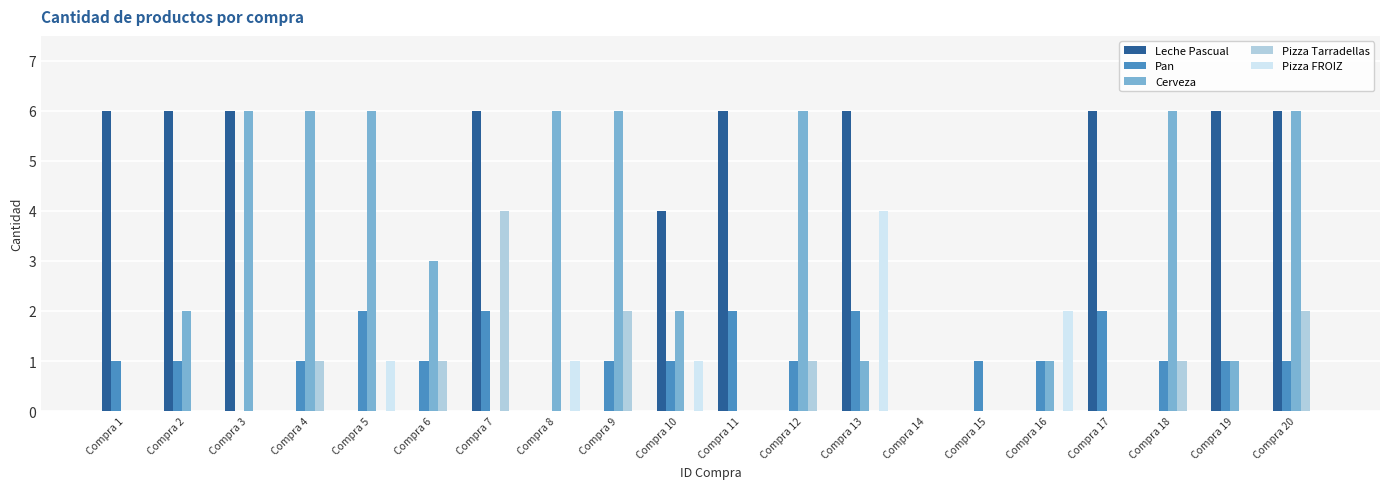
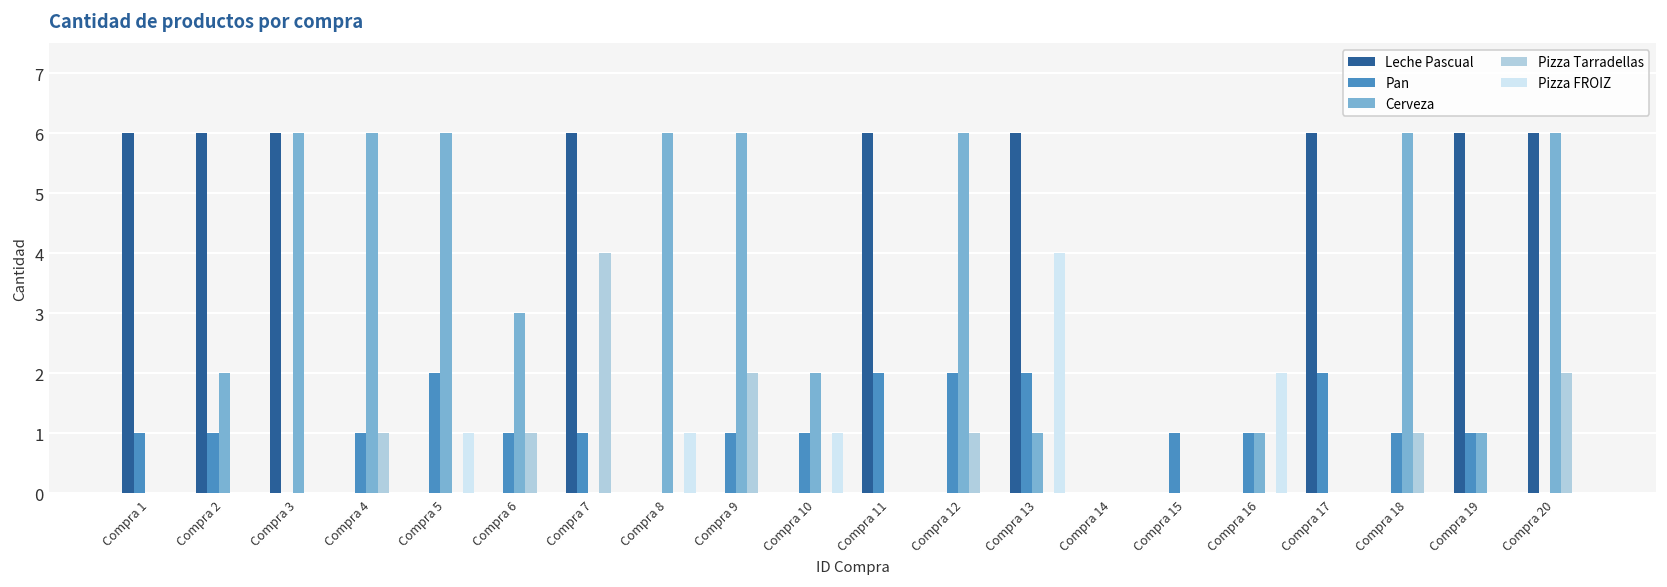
  {
    "Leche Pascual": {
      "Compra 1": 6,
      "Compra 2": 6,
      "Compra 3": 6,
      "Compra 4": 0,
      "Compra 5": 0,
      "Compra 6": 0,
      "Compra 7": 6,
      "Compra 8": 0,
      "Compra 9": 0,
-     "Compra 10": 4,
+     "Compra 10": 0,
      "Compra 11": 6,
      "Compra 12": 0,
      "Compra 13": 6,
      "Compra 14": 0,
      "Compra 15": 0,
      "Compra 16": 0,
      "Compra 17": 6,
      "Compra 18": 0,
      "Compra 19": 6,
      "Compra 20": 6
    },
    "Pan": {
      "Compra 1": 1,
      "Compra 2": 1,
      "Compra 3": 0,
      "Compra 4": 1,
      "Compra 5": 2,
      "Compra 6": 1,
-     "Compra 7": 2,
+     "Compra 7": 1,
      "Compra 8": 0,
      "Compra 9": 1,
      "Compra 10": 1,
      "Compra 11": 2,
-     "Compra 12": 1,
+     "Compra 12": 2,
      "Compra 13": 2,
      "Compra 14": 0,
      "Compra 15": 1,
      "Compra 16": 1,
      "Compra 17": 2,
      "Compra 18": 1,
      "Compra 19": 1,
-     "Compra 20": 1
+     "Compra 20": 0
    },
    "Cerveza": {
      "Compra 1": 0,
      "Compra 2": 2,
      "Compra 3": 6,
      "Compra 4": 6,
      "Compra 5": 6,
      "Compra 6": 3,
      "Compra 7": 0,
      "Compra 8": 6,
      "Compra 9": 6,
      "Compra 10": 2,
      "Compra 11": 0,
      "Compra 12": 6,
      "Compra 13": 1,
      "Compra 14": 0,
      "Compra 15": 0,
      "Compra 16": 1,
      "Compra 17": 0,
      "Compra 18": 6,
      "Compra 19": 1,
      "Compra 20": 6
    }
  }
